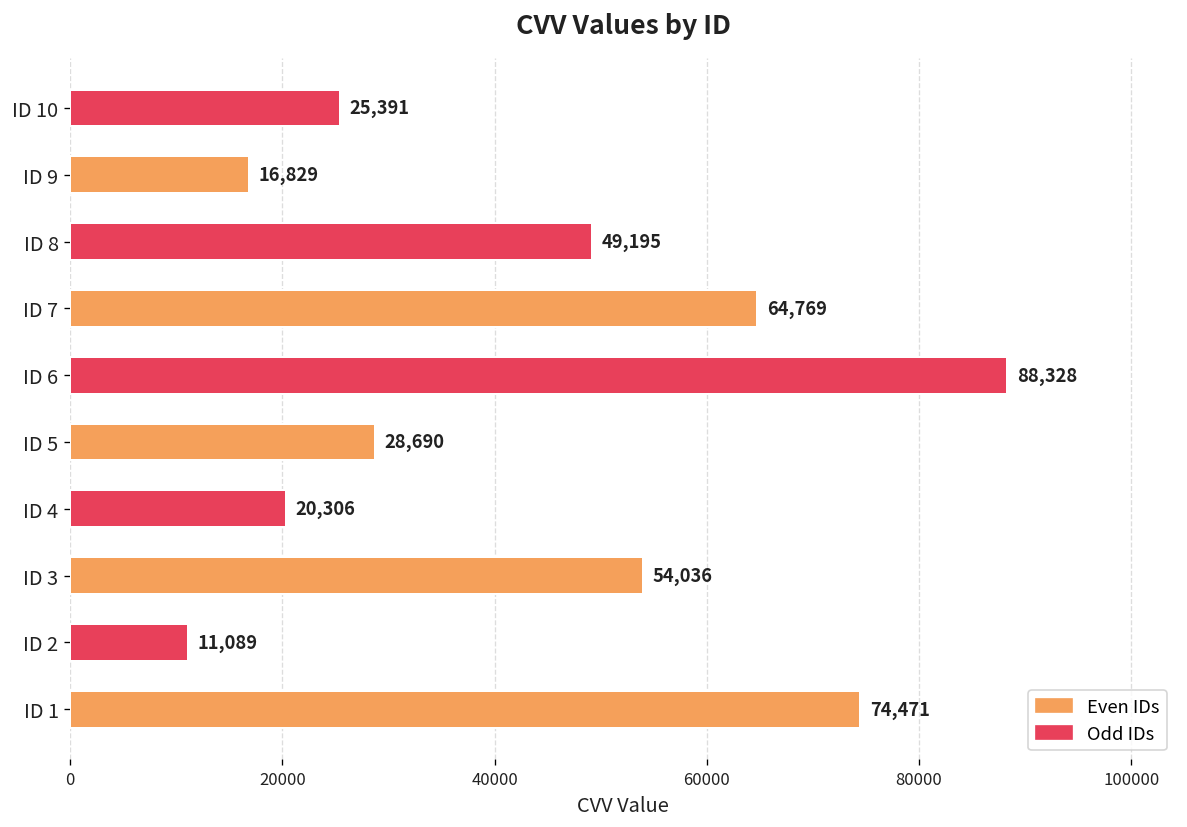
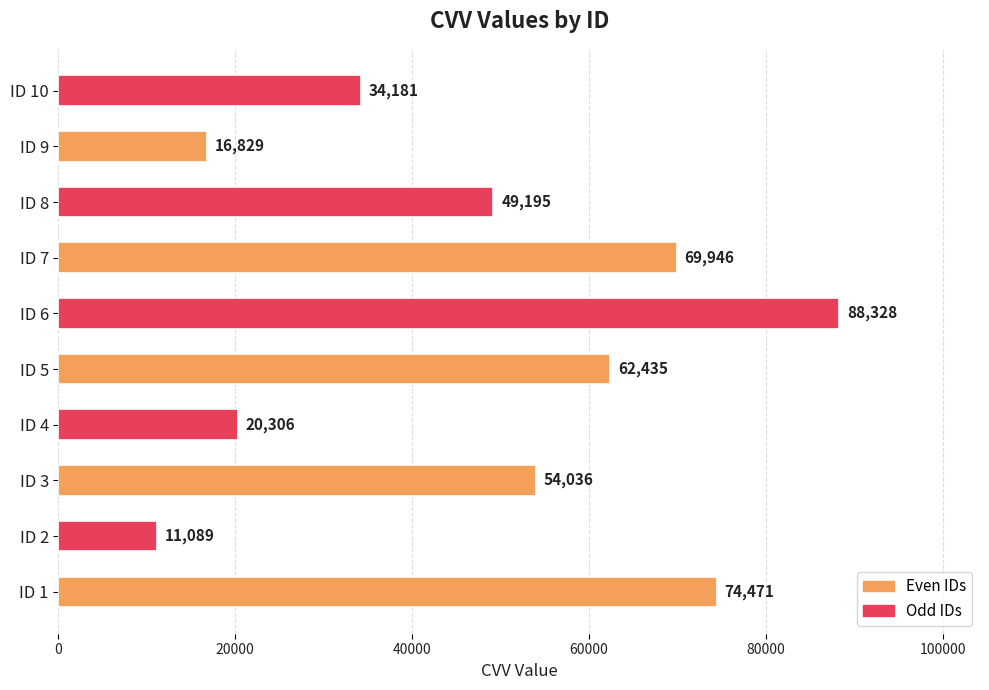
  {
-   "ID 10": "25,391",
+   "ID 10": "34,181",
    "ID 9": "16,829",
    "ID 8": "49,195",
-   "ID 7": "64,769",
+   "ID 7": "69,946",
    "ID 6": "88,328",
-   "ID 5": "28,690",
+   "ID 5": "62,435",
    "ID 4": "20,306",
    "ID 3": "54,036",
    "ID 2": "11,089",
    "ID 1": "74,471"
  }
